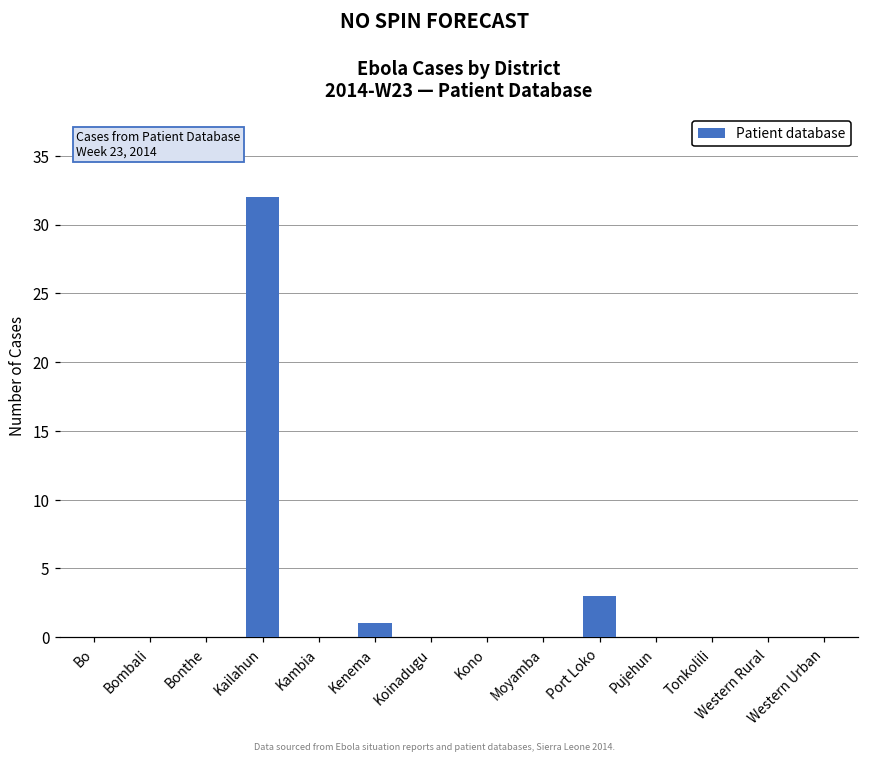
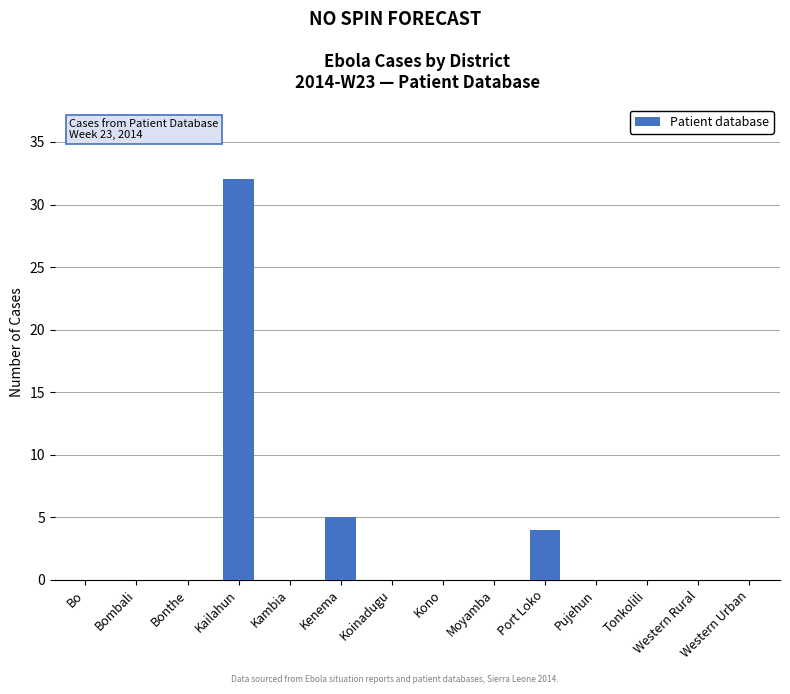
  {
    "Bo": 0,
    "Bombali": 0,
    "Bonthe": 0,
    "Kailahun": 32,
    "Kambia": 0,
-   "Kenema": 1,
+   "Kenema": 5,
    "Koinadugu": 0,
    "Kono": 0,
    "Moyamba": 0,
-   "Port Loko": 3,
+   "Port Loko": 4,
    "Pujehun": 0,
    "Tonkolili": 0,
    "Western Rural": 0,
    "Western Urban": 0
  }
